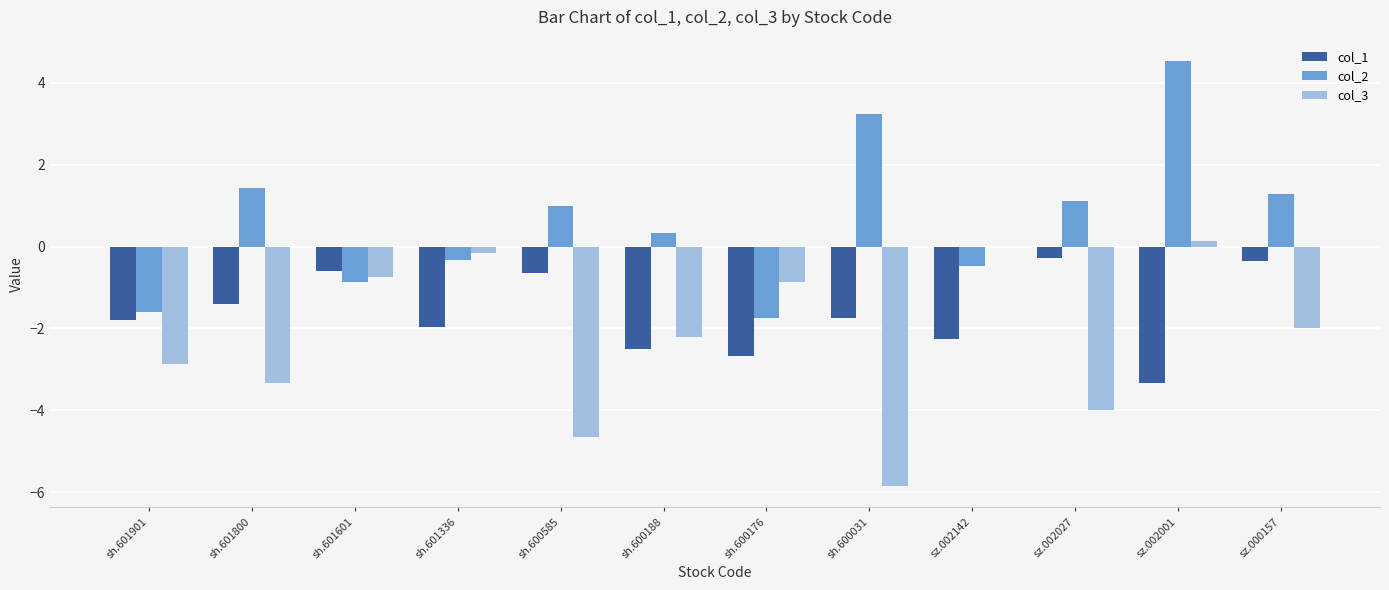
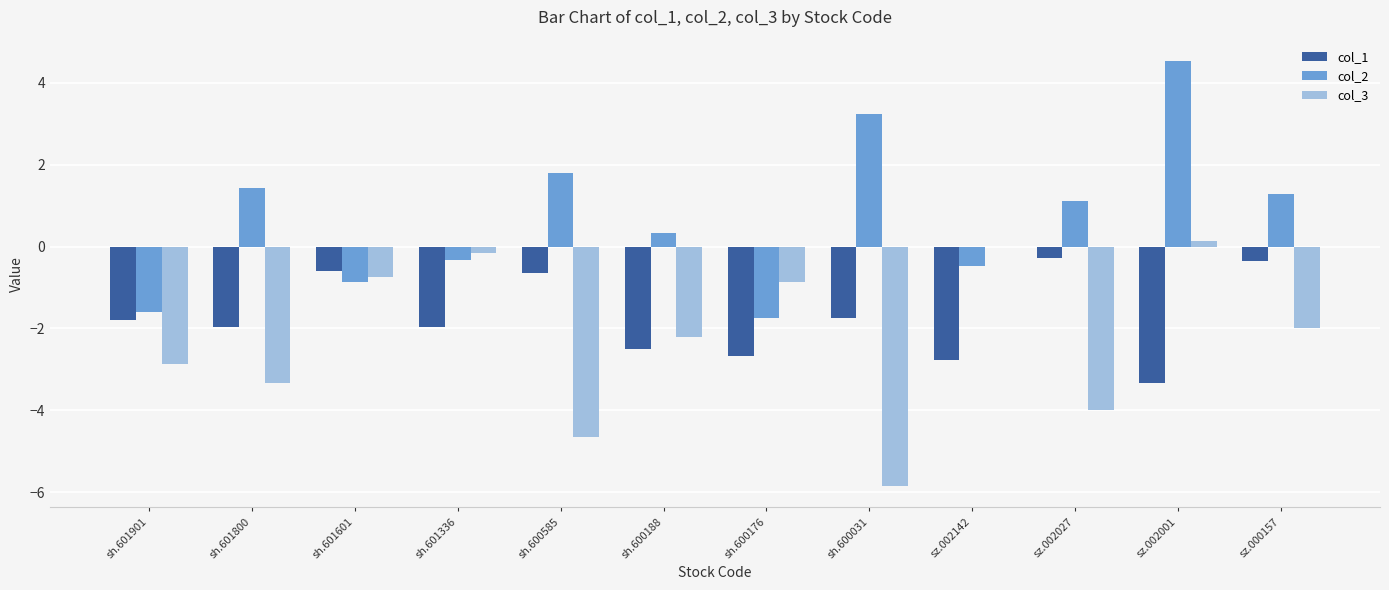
  {
    "col_1": {
      "sh.601901": -1.8,
-     "sh.601800": -1.4,
+     "sh.601800": -2.0,
      "sh.601601": -0.6,
      "sh.601336": -2.0,
      "sh.600585": -0.6,
      "sh.600188": -2.5,
      "sh.600176": -2.7,
      "sh.600031": -1.7,
-     "sz.002142": -2.3,
+     "sz.002142": -2.8,
      "sz.002027": -0.3,
      "sz.002001": -3.3,
      "sz.000157": -0.4
    },
    "col_2": {
      "sh.601901": -1.6,
      "sh.601800": 1.4,
      "sh.601601": -0.9,
      "sh.601336": -0.3,
-     "sh.600585": 1.0,
+     "sh.600585": 1.8,
      "sh.600188": 0.3,
      "sh.600176": -1.7,
      "sh.600031": 3.2,
      "sz.002142": -0.5,
      "sz.002027": 1.1,
      "sz.002001": 4.5,
      "sz.000157": 1.3
    },
    "col_3": {
      "sh.601901": -2.9,
      "sh.601800": -3.3,
      "sh.601601": -0.7,
      "sh.601336": -0.2,
      "sh.600585": -4.7,
      "sh.600188": -2.2,
      "sh.600176": -0.9,
      "sh.600031": -5.9,
      "sz.002142": 0.0,
      "sz.002027": -4.0,
      "sz.002001": 0.1,
      "sz.000157": -2.0
    }
  }
